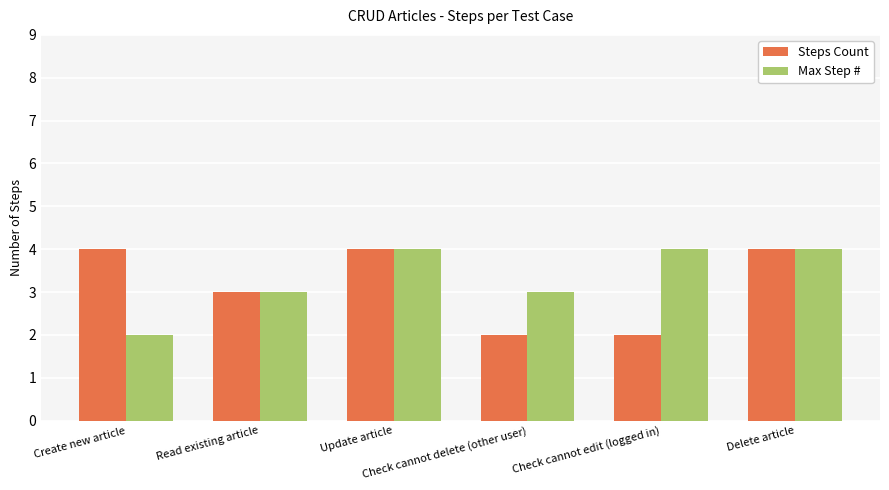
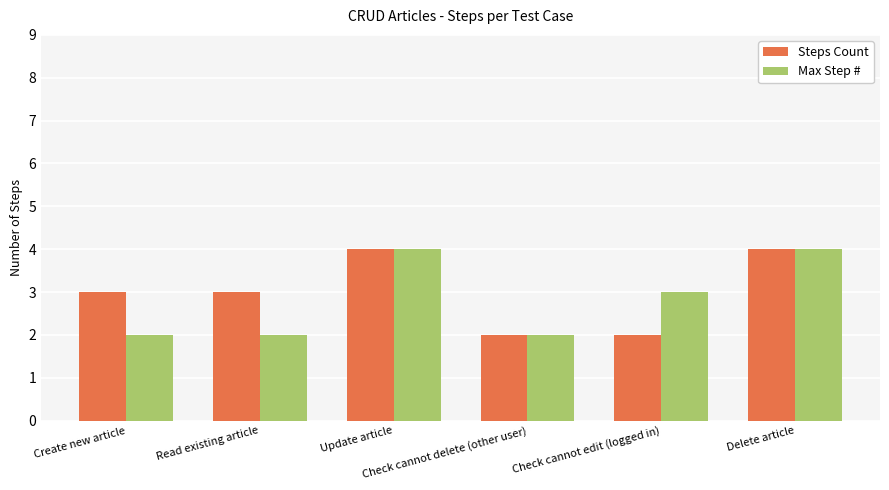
  {
    "Steps Count": {
-     "Create new article": 4,
+     "Create new article": 3,
      "Read existing article": 3,
      "Update article": 4,
      "Check cannot delete (other user)": 2,
      "Check cannot edit (logged in)": 2,
      "Delete article": 4
    },
    "Max Step #": {
      "Create new article": 2,
-     "Read existing article": 3,
+     "Read existing article": 2,
      "Update article": 4,
-     "Check cannot delete (other user)": 3,
-     "Check cannot edit (logged in)": 4,
+     "Check cannot delete (other user)": 2,
+     "Check cannot edit (logged in)": 3,
      "Delete article": 4
    }
  }
